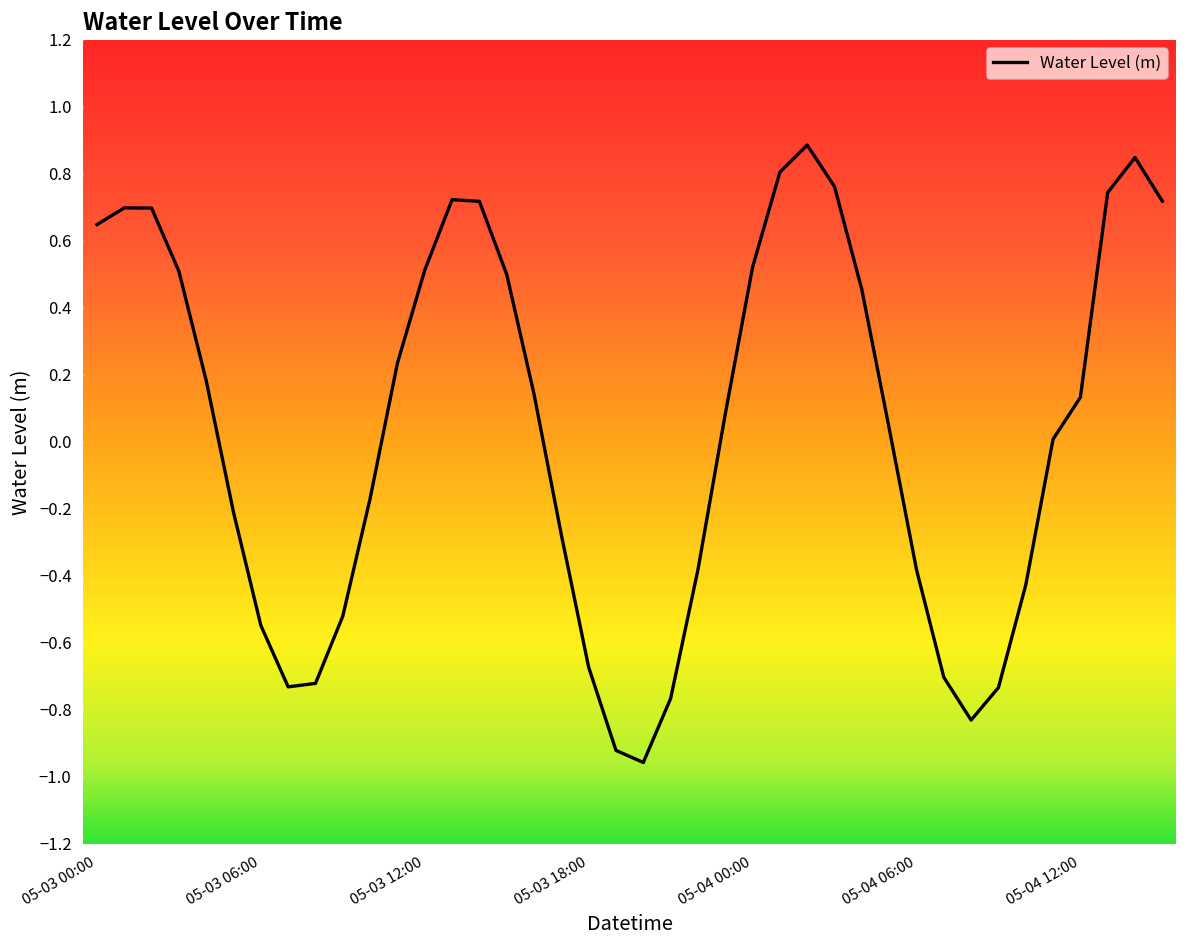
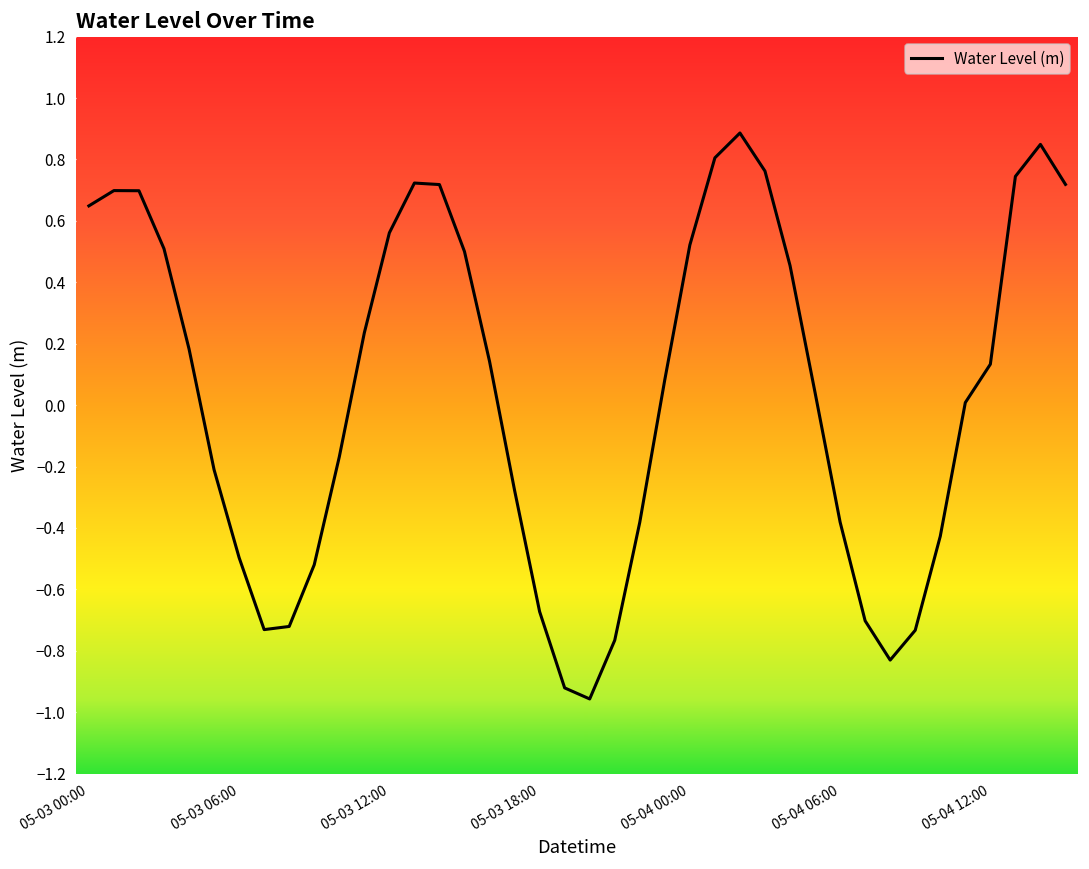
  {
    "05-03 00:00": 0.65,
-   "05-03 06:00": -0.55,
-   "05-03 12:00": 0.51,
+   "05-03 06:00": -0.50,
+   "05-03 12:00": 0.56,
    "05-03 18:00": -0.67,
    "05-04 00:00": 0.52,
    "05-04 06:00": -0.38,
    "05-04 12:00": 0.13
  }
